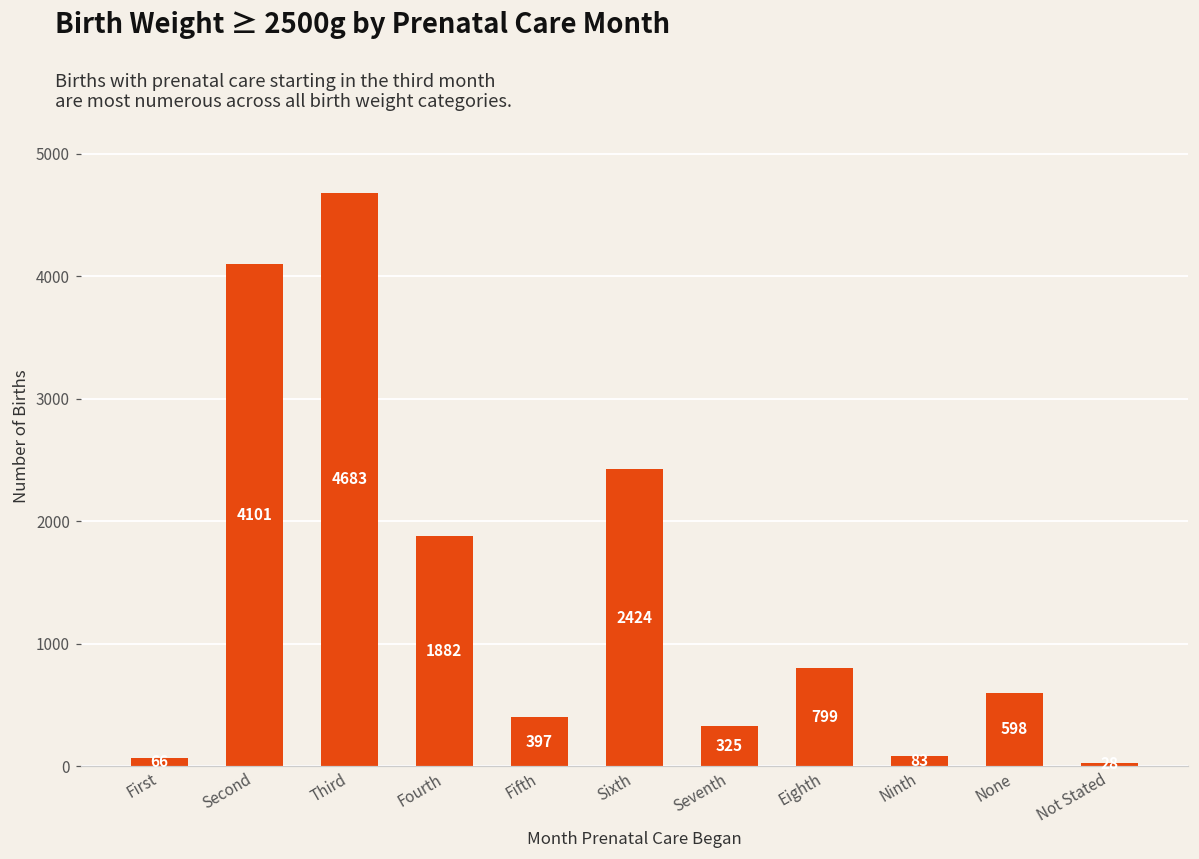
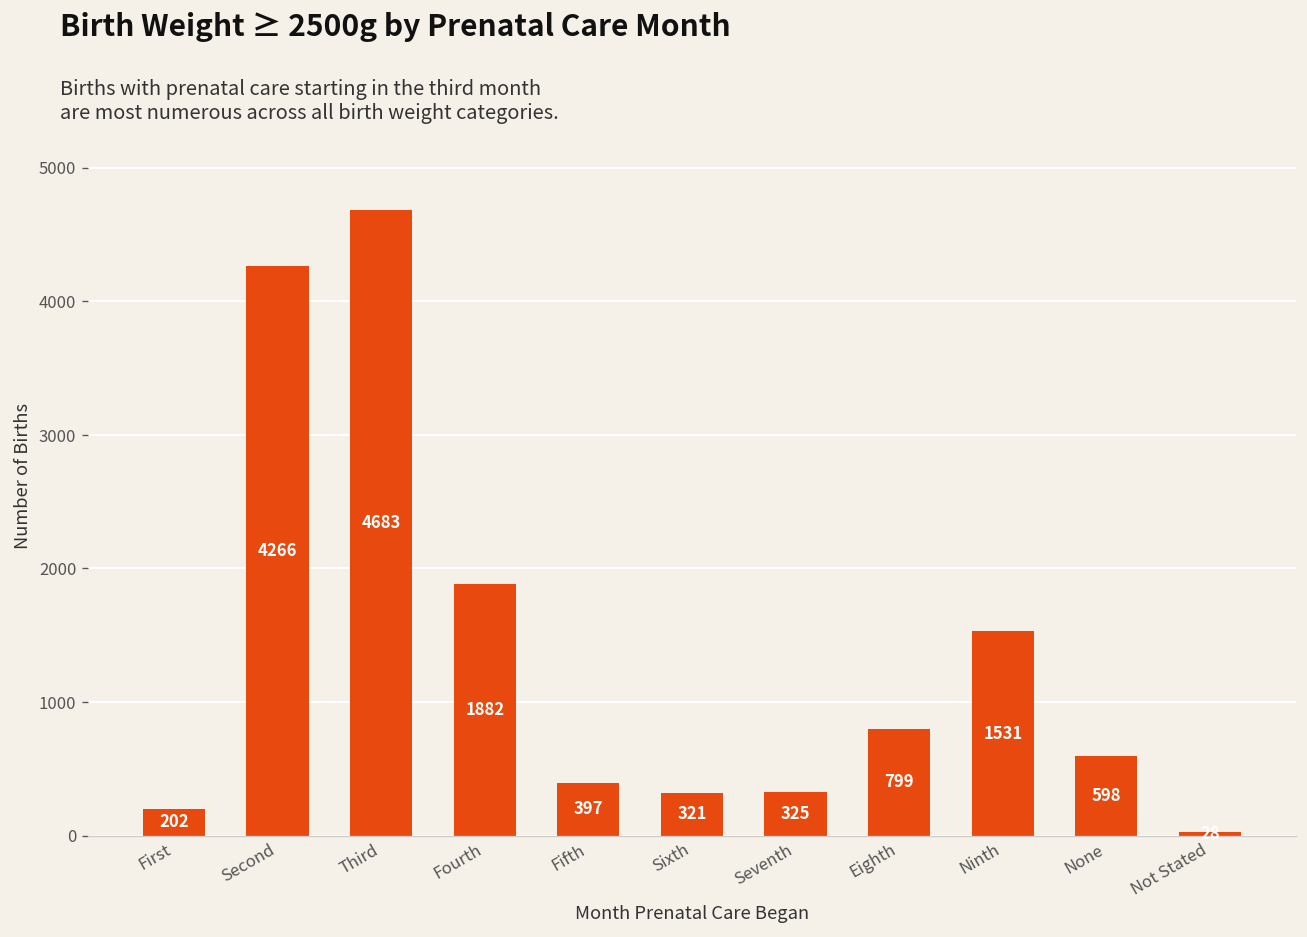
  {
-   "First": 70,
-   "Second": 4101,
+   "First": 200,
+   "Second": 4266,
    "Third": 4683,
    "Fourth": 1882,
    "Fifth": 397,
-   "Sixth": 2424,
+   "Sixth": 321,
    "Seventh": 325,
    "Eighth": 799,
-   "Ninth": 83,
+   "Ninth": 1531,
    "None": 598
  }
